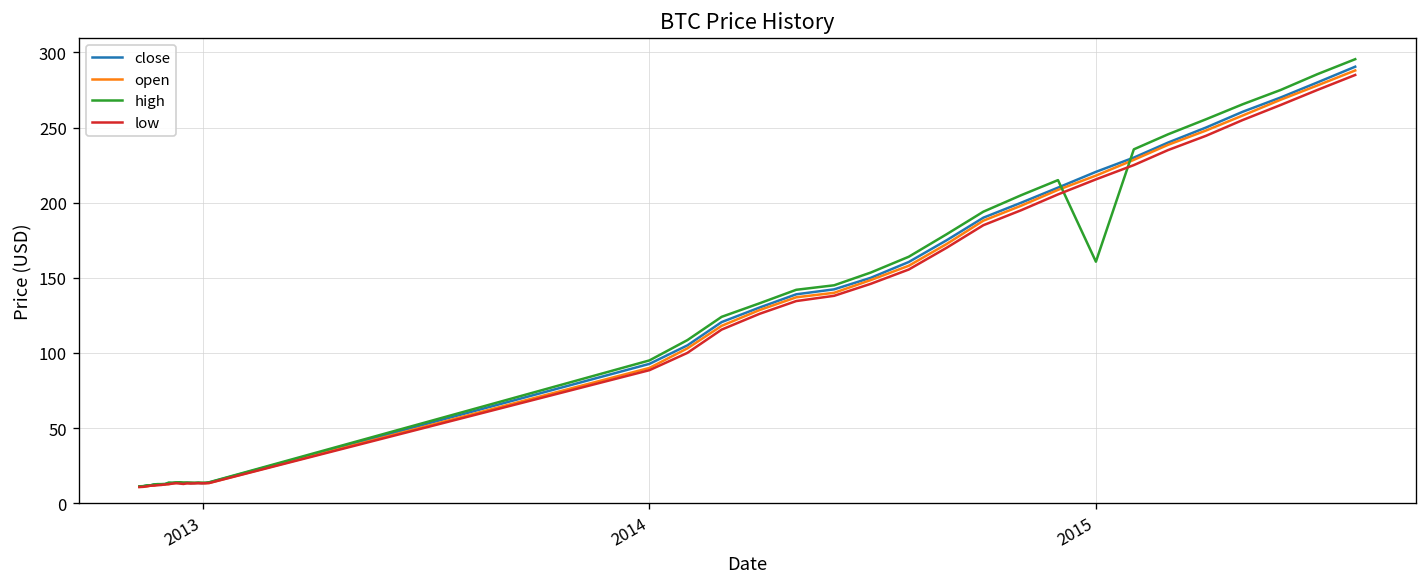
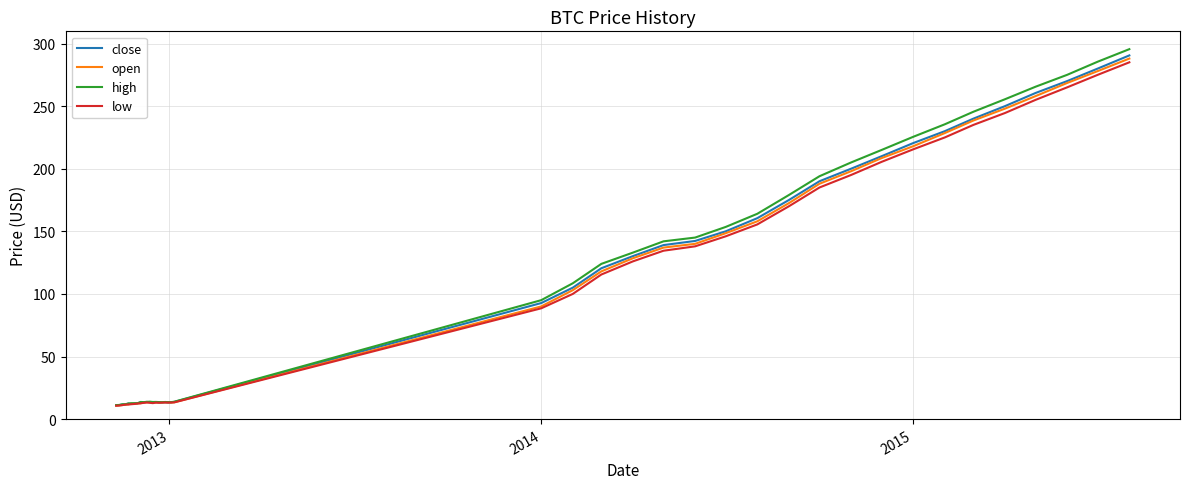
  {
    "close": {
      "2014": 93,
      "2015": 221
    },
    "open": {
      "2015": 218
    },
    "high": {
      "2014": 95,
-     "2015": 161
+     "2015": 226
    },
    "low": {
      "2015": 216
    }
  }
